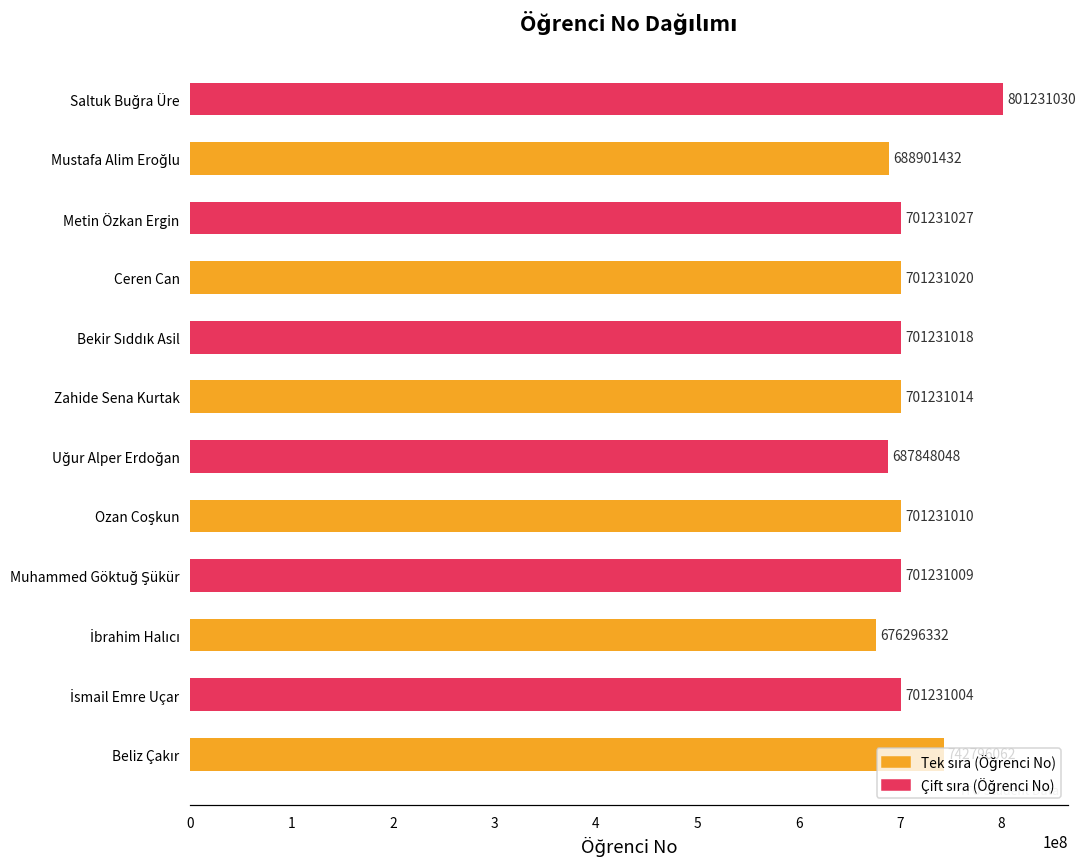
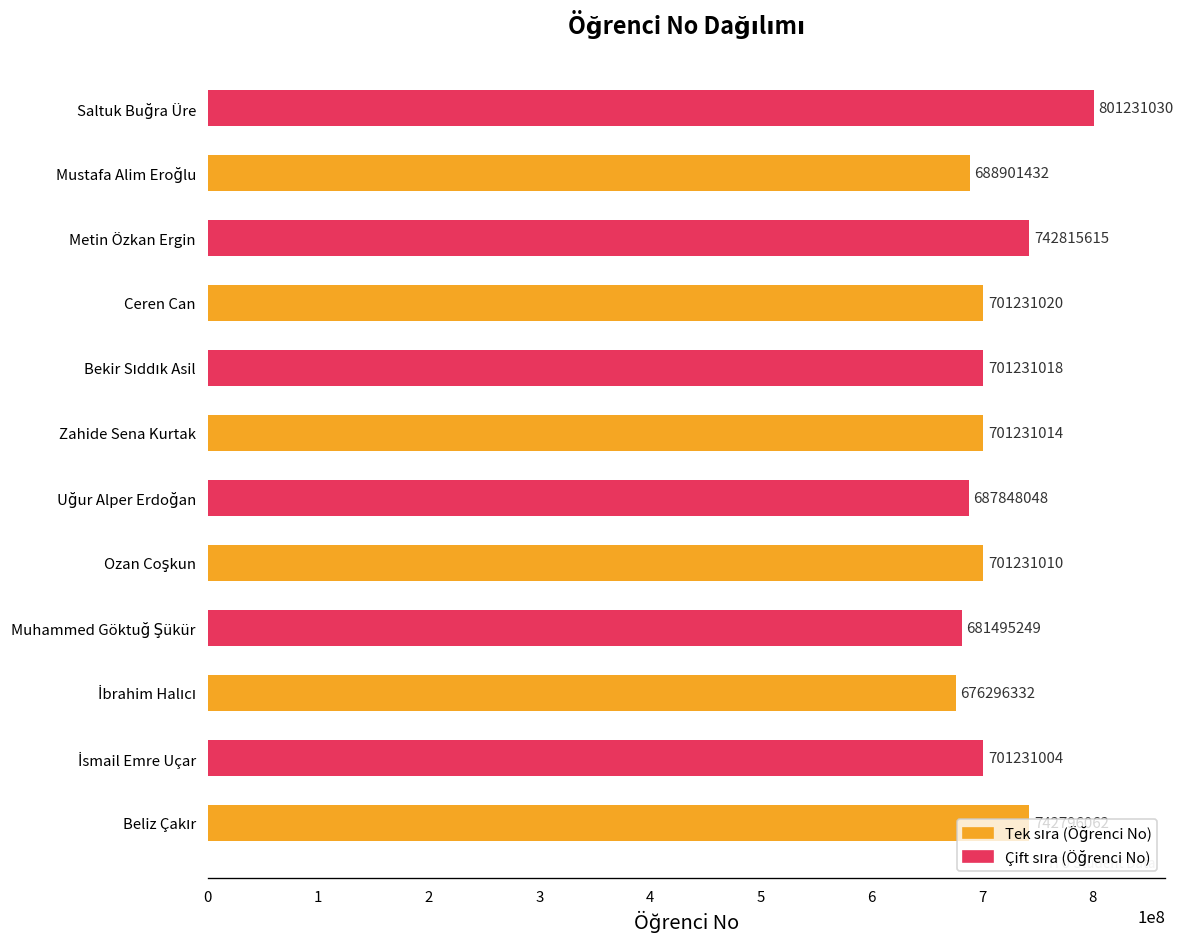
  {
    "Saltuk Buğra Üre": 801231030,
    "Mustafa Alim Eroğlu": 688901432,
-   "Metin Özkan Ergin": 701231027,
+   "Metin Özkan Ergin": 742815615,
    "Ceren Can": 701231020,
    "Bekir Sıddık Asil": 701231018,
    "Zahide Sena Kurtak": 701231014,
    "Uğur Alper Erdoğan": 687848048,
    "Ozan Coşkun": 701231010,
-   "Muhammed Göktuğ Şükür": 701231009,
+   "Muhammed Göktuğ Şükür": 681495249,
    "İbrahim Halıcı": 676296332,
    "İsmail Emre Uçar": 701231004
  }
